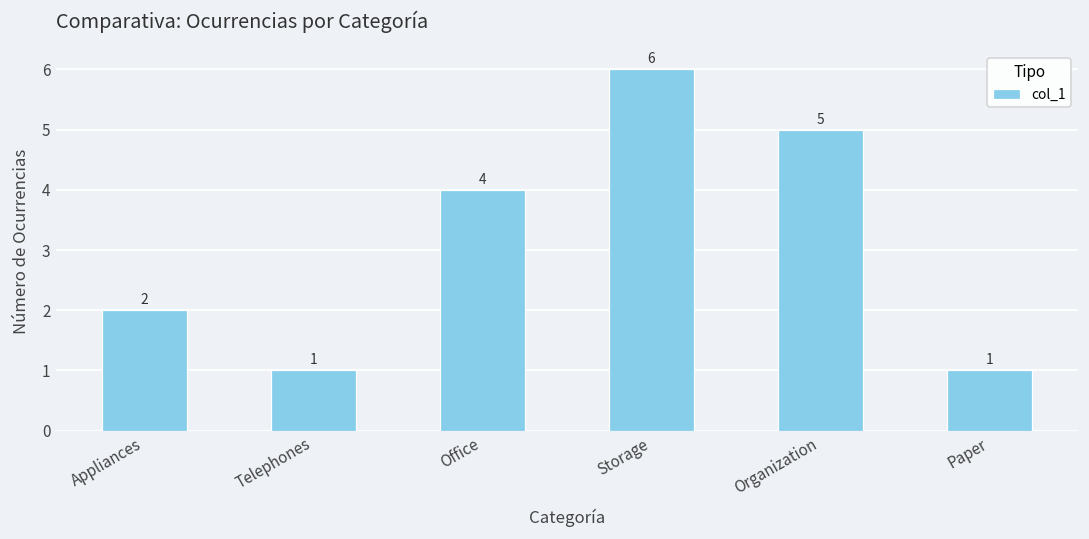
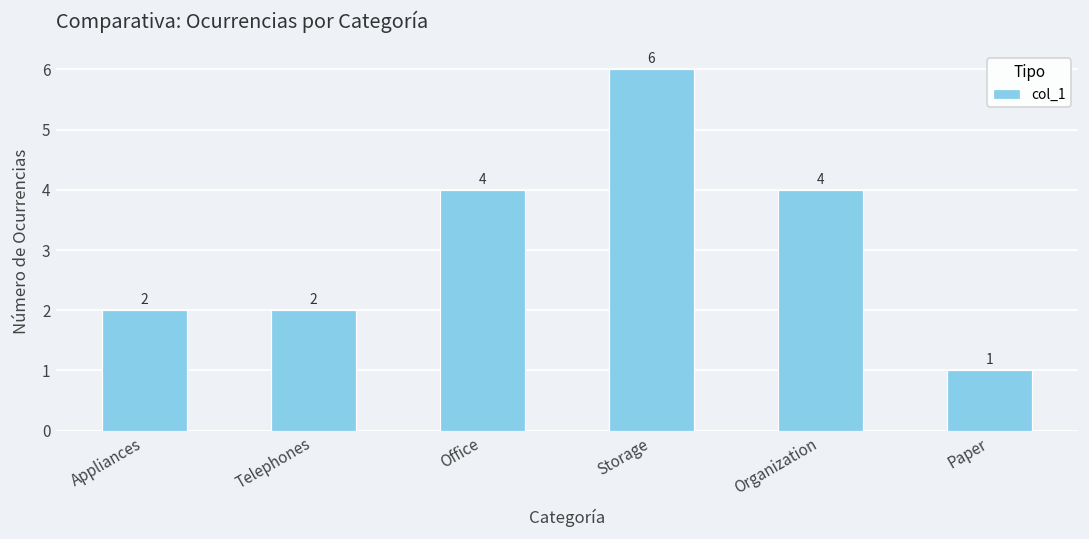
  {
    "Appliances": 2,
-   "Telephones": 1,
+   "Telephones": 2,
    "Office": 4,
    "Storage": 6,
-   "Organization": 5,
+   "Organization": 4,
    "Paper": 1
  }
